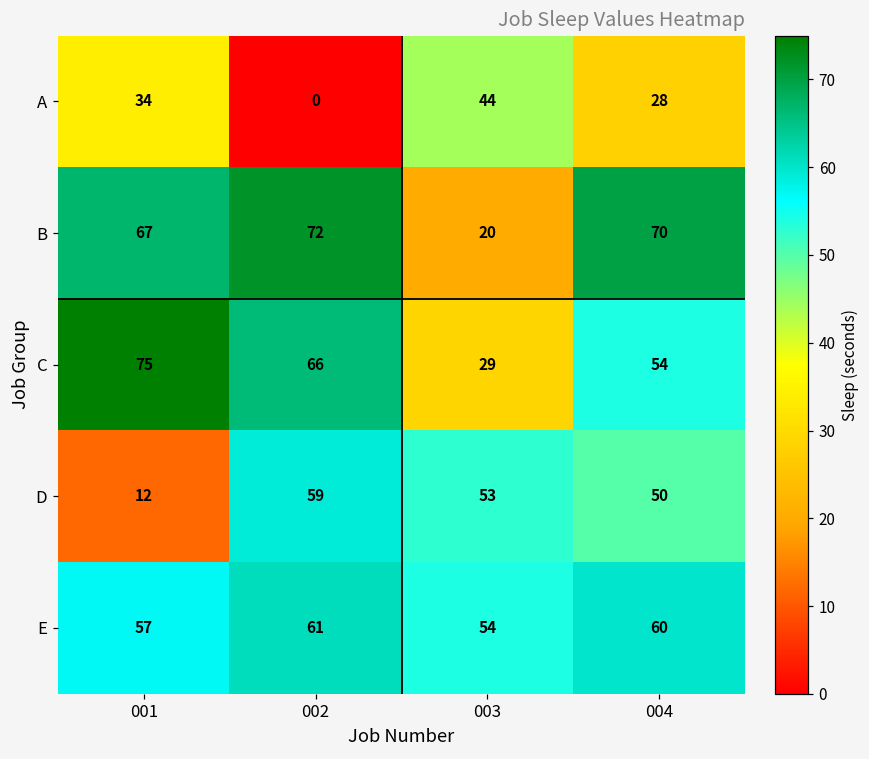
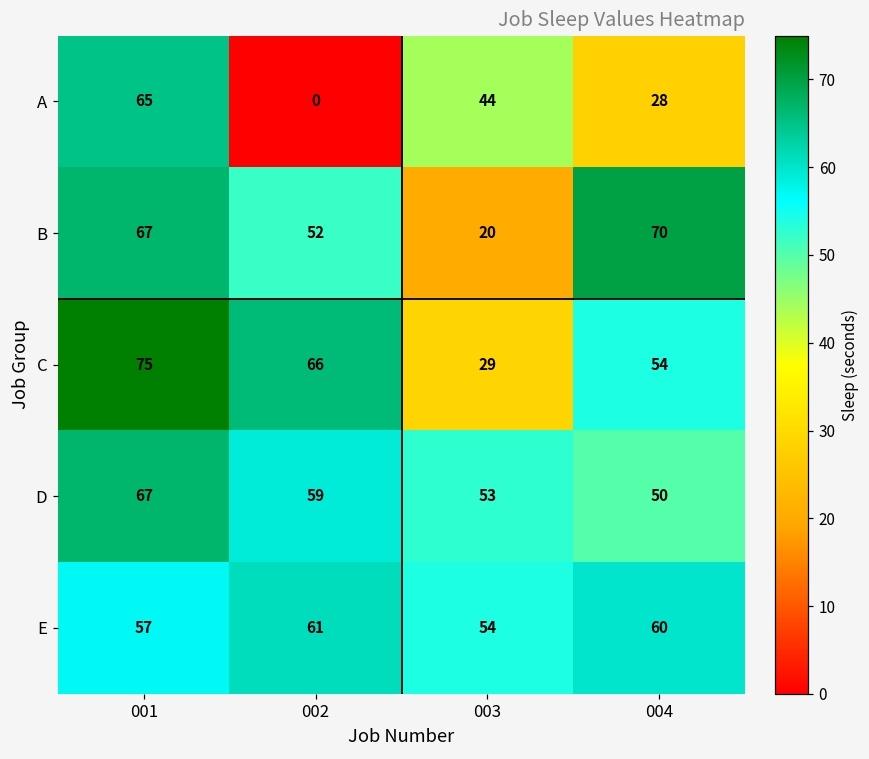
  {
    "A": {
-     "001": 34,
+     "001": 65,
      "002": 0,
      "003": 44,
      "004": 28
    },
    "B": {
      "001": 67,
-     "002": 72,
+     "002": 52,
      "003": 20,
      "004": 70
    },
    "C": {
      "001": 75,
      "002": 66,
      "003": 29,
      "004": 54
    },
    "D": {
-     "001": 12,
+     "001": 67,
      "002": 59,
      "003": 53,
      "004": 50
    },
    "E": {
      "001": 57,
      "002": 61,
      "003": 54,
      "004": 60
    }
  }
